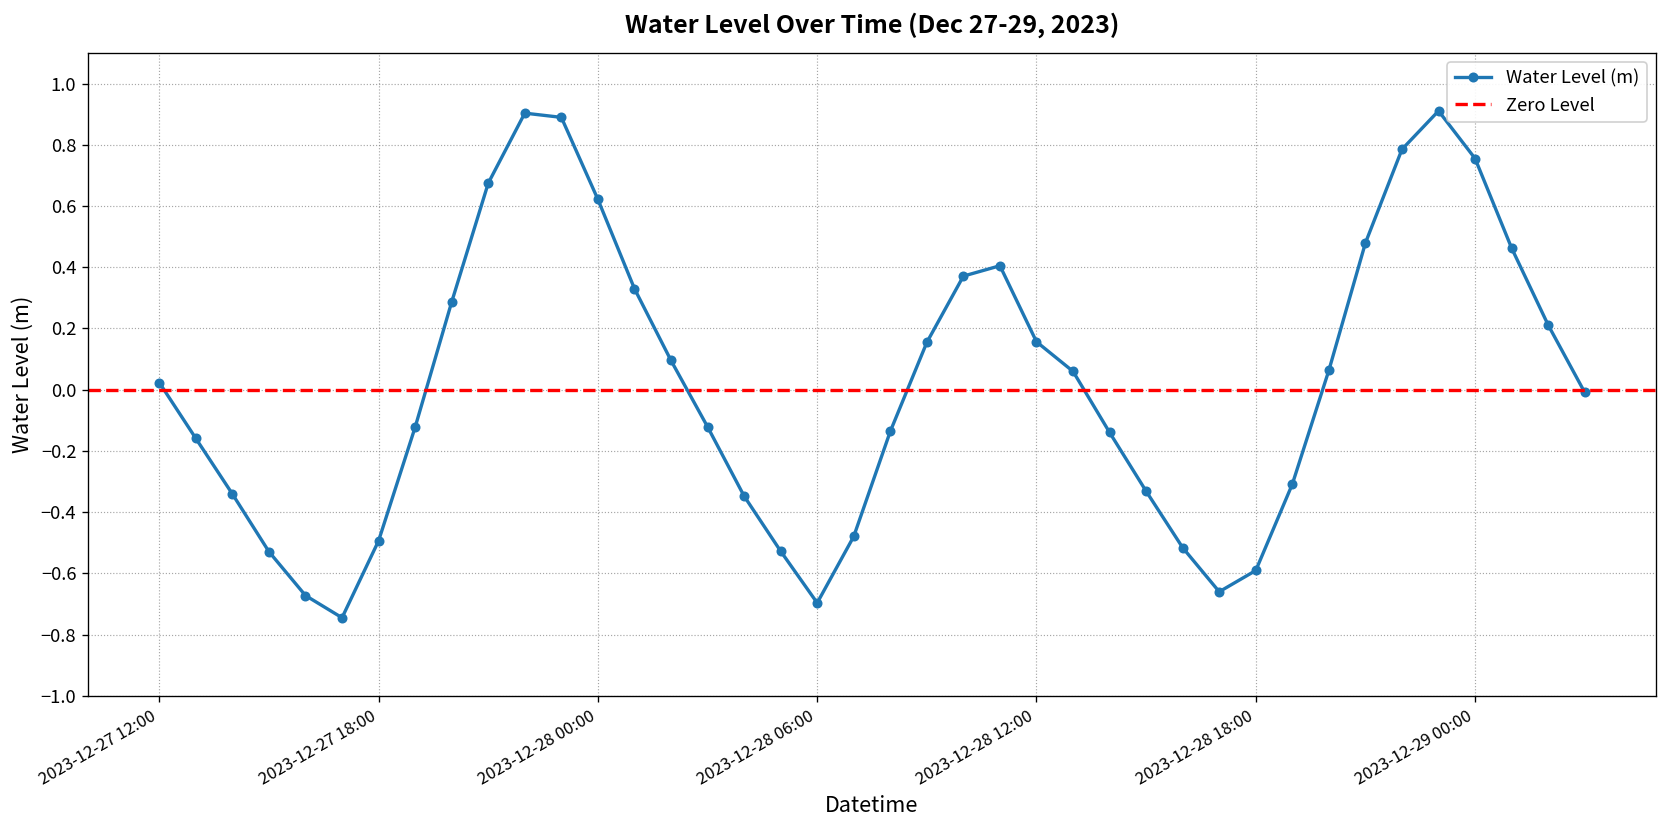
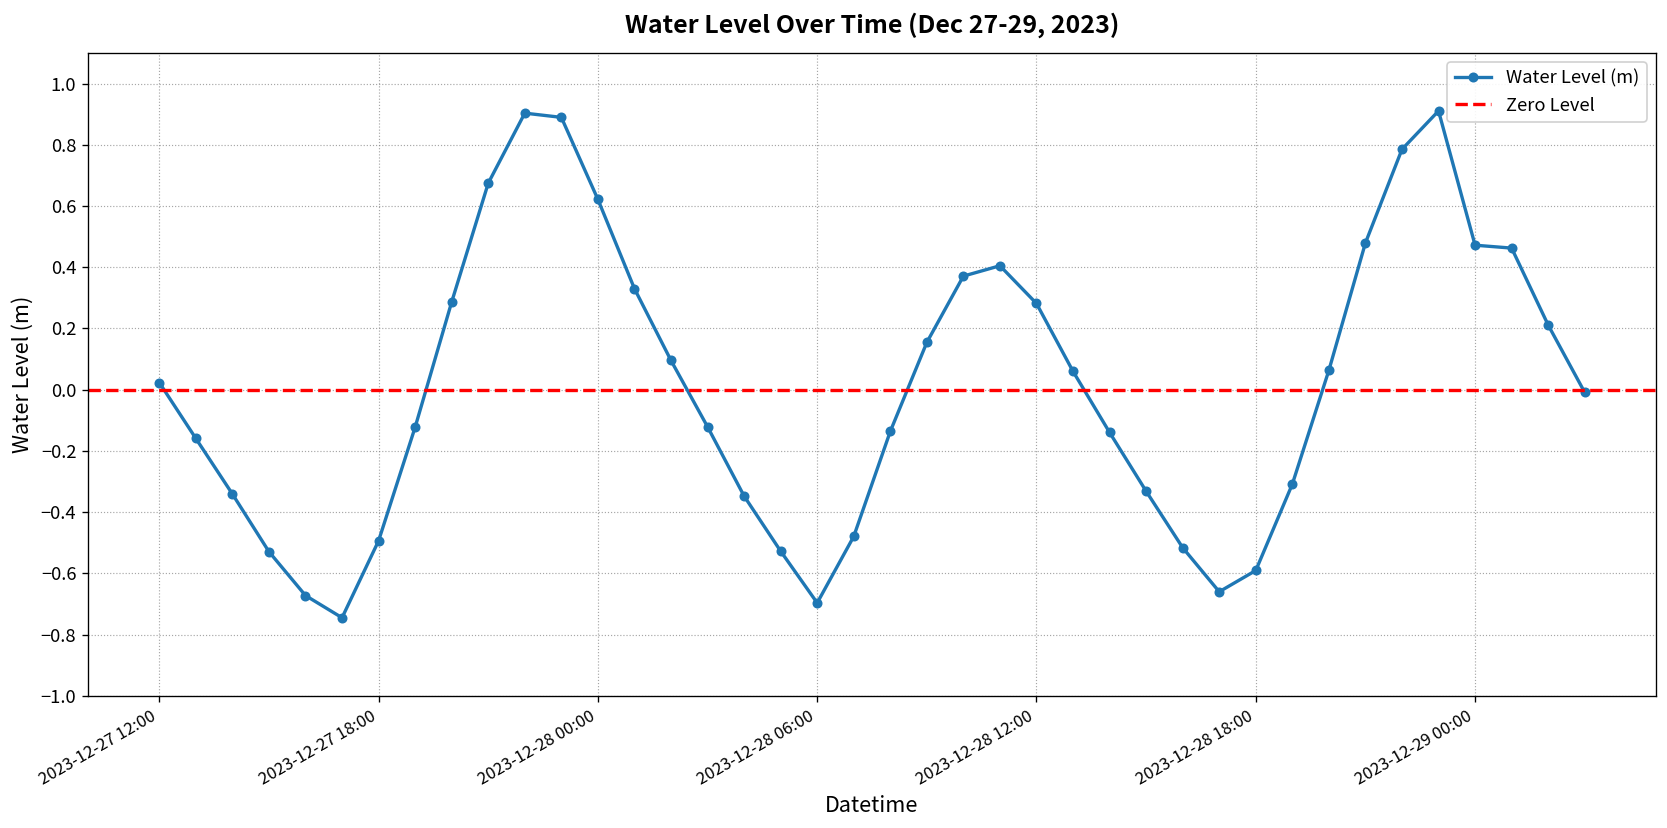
  {
    "2023-12-27 12:00": 0.02,
    "2023-12-27 18:00": -0.49,
    "2023-12-28 00:00": 0.62,
    "2023-12-28 06:00": -0.70,
-   "2023-12-28 12:00": 0.16,
+   "2023-12-28 12:00": 0.28,
    "2023-12-28 18:00": -0.59,
-   "2023-12-29 00:00": 0.76
+   "2023-12-29 00:00": 0.47
  }
